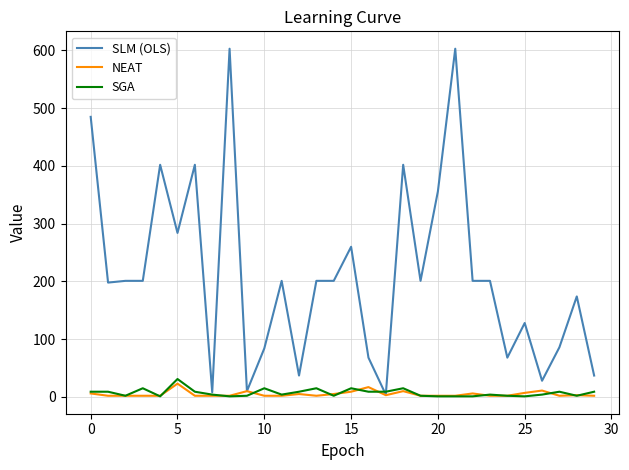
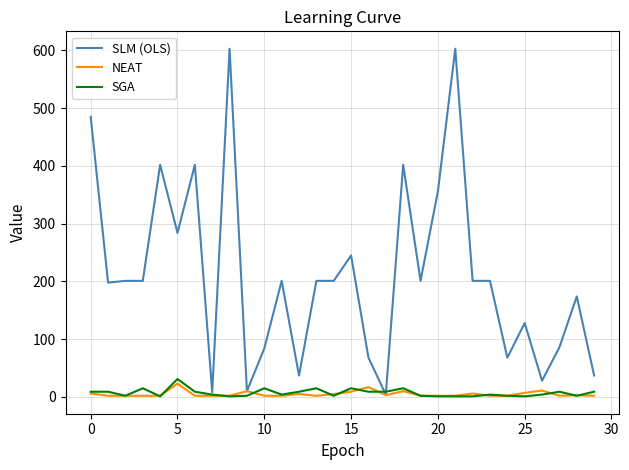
  {
    "SLM (OLS)": {
      "0": 490,
      "5": 280,
      "10": 80,
-     "15": 260,
+     "15": 250,
      "20": 360,
      "25": 130
    },
    "NEAT": {
      "5": 20,
      "10": 0,
      "15": 10,
      "25": 10
    },
    "SGA": {
      "5": 30,
      "10": 20,
      "15": 20,
      "25": 0
    }
  }
